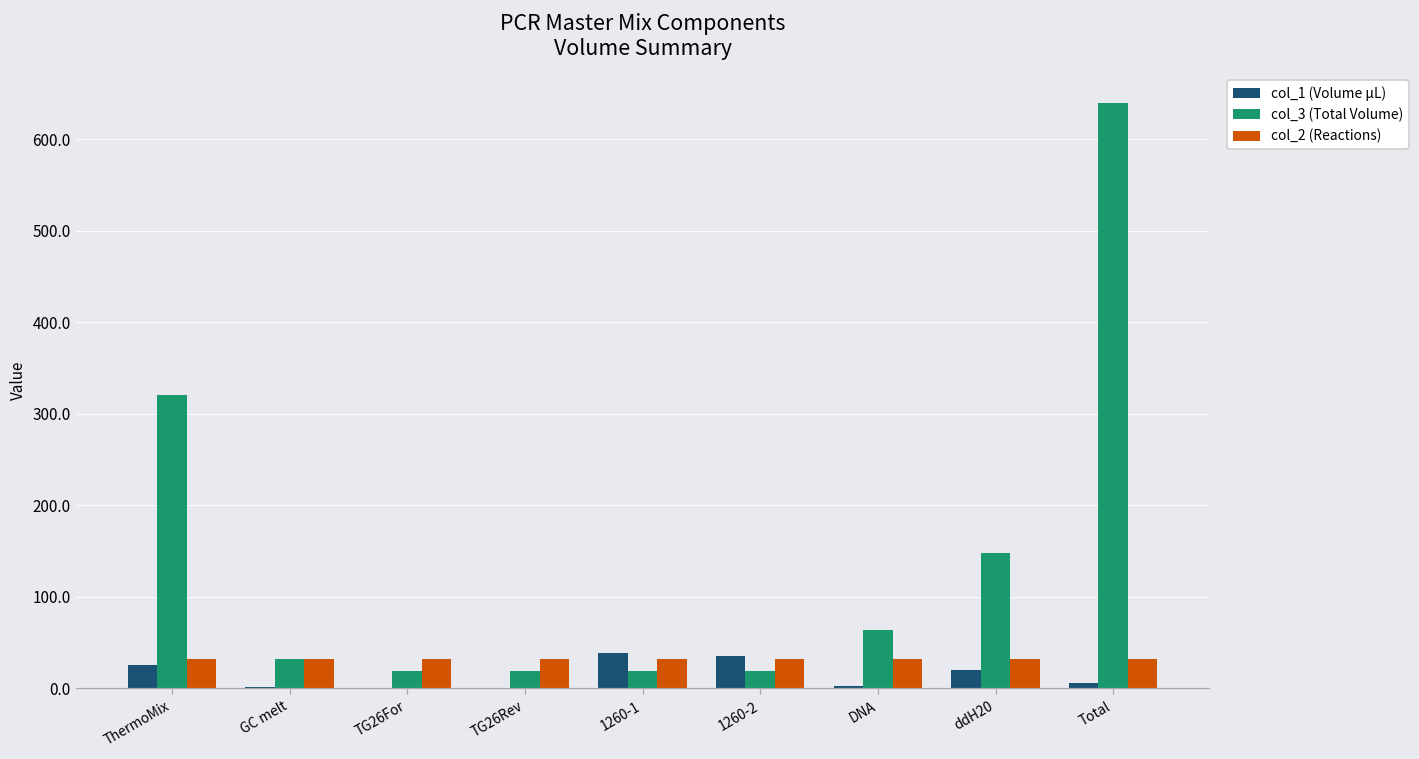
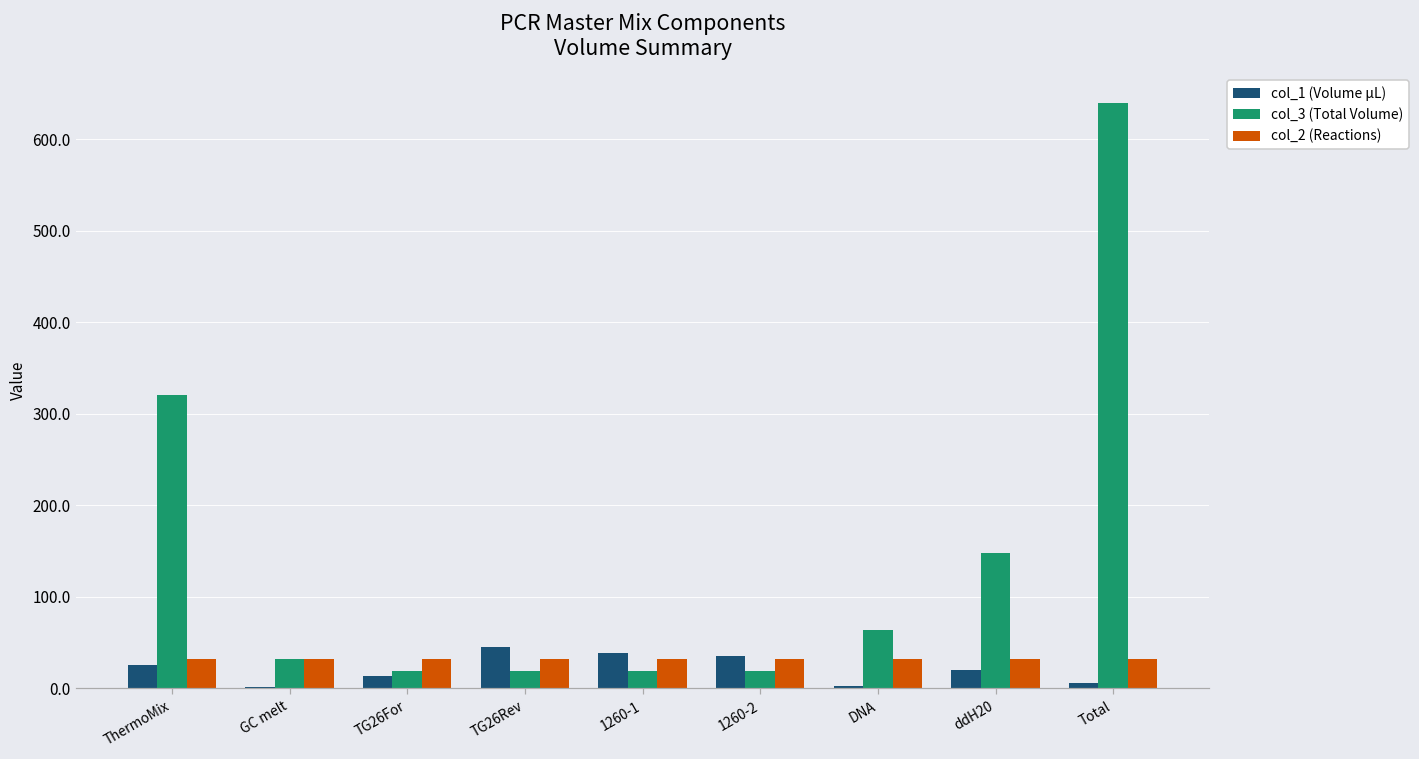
  {
    "col_1 (Volume µL)": {
      "ThermoMix": 30,
-     "TG26For": 0,
-     "TG26Rev": 0,
+     "TG26For": 10,
+     "TG26Rev": 40,
      "1260-1": 40,
      "1260-2": 30,
      "ddH20": 20,
      "Total": 10
    },
    "col_3 (Total Volume)": {
      "ThermoMix": 320,
      "GC melt": 30,
      "TG26For": 20,
      "TG26Rev": 20,
      "1260-1": 20,
      "1260-2": 20,
      "DNA": 60,
      "ddH20": 150,
      "Total": 640
    },
    "col_2 (Reactions)": {
      "ThermoMix": 30,
      "GC melt": 30,
      "TG26For": 30,
      "TG26Rev": 30,
      "1260-1": 30,
      "1260-2": 30,
      "DNA": 30,
      "ddH20": 30,
      "Total": 30
    }
  }
